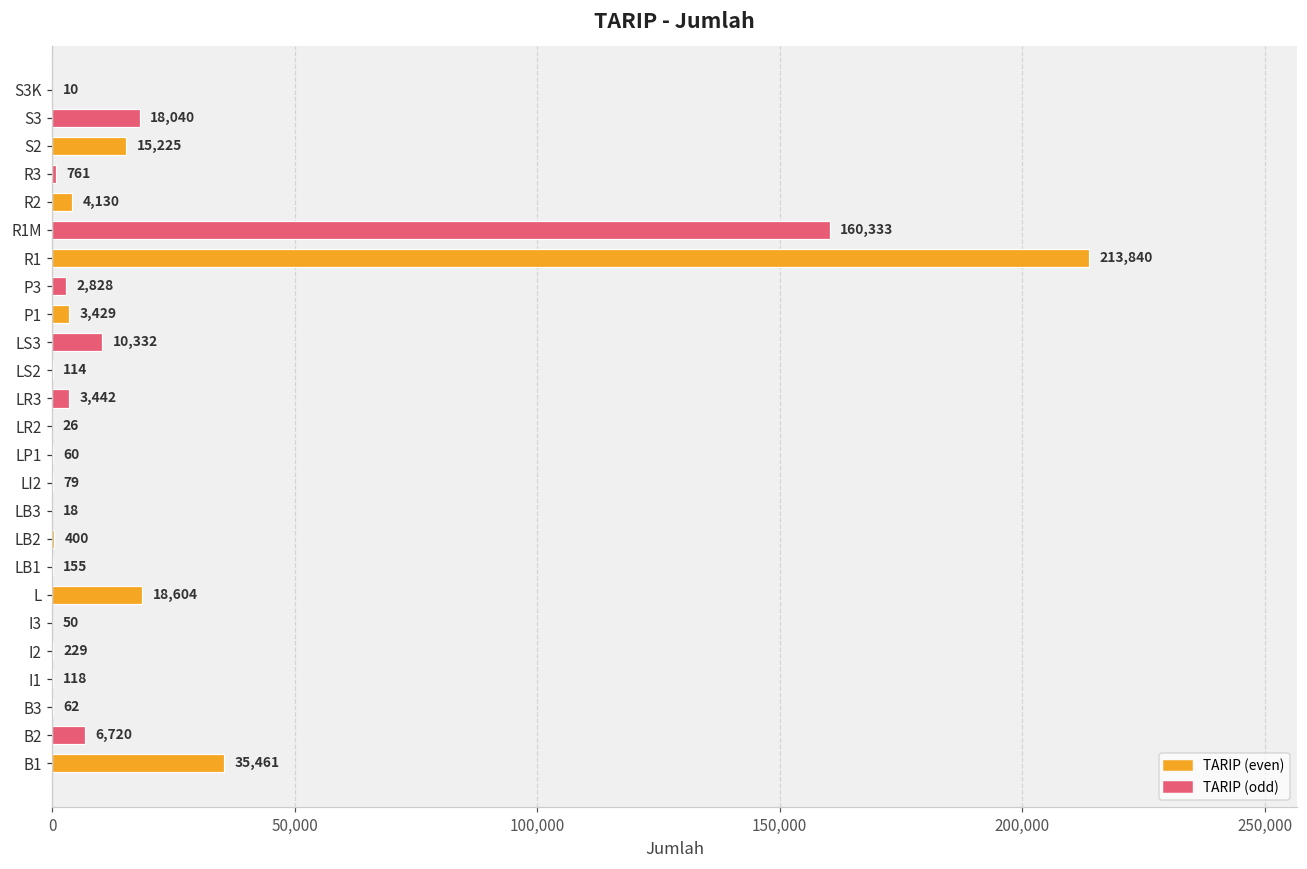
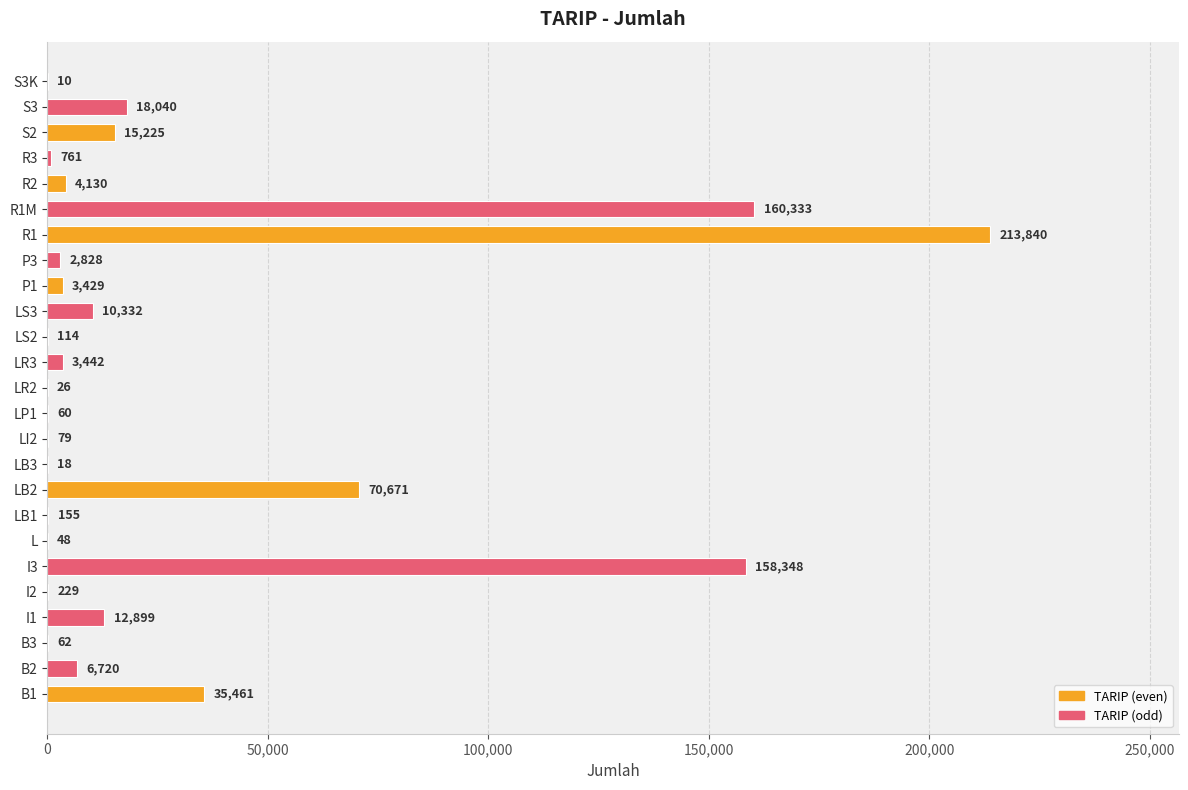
  {
    "S3K": "10",
    "S3": "18,040",
    "S2": "15,225",
    "R3": "761",
    "R2": "4,130",
    "R1M": "160,333",
    "R1": "213,840",
    "P3": "2,828",
    "P1": "3,429",
    "LS3": "10,332",
    "LS2": "114",
    "LR3": "3,442",
    "LR2": "26",
    "LP1": "60",
    "LI2": "79",
    "LB3": "18",
-   "LB2": "400",
+   "LB2": "70,671",
    "LB1": "155",
-   "L": "18,604",
-   "I3": "50",
+   "L": "48",
+   "I3": "158,348",
    "I2": "229",
-   "I1": "118",
+   "I1": "12,899",
    "B3": "62",
    "B2": "6,720",
    "B1": "35,461"
  }
